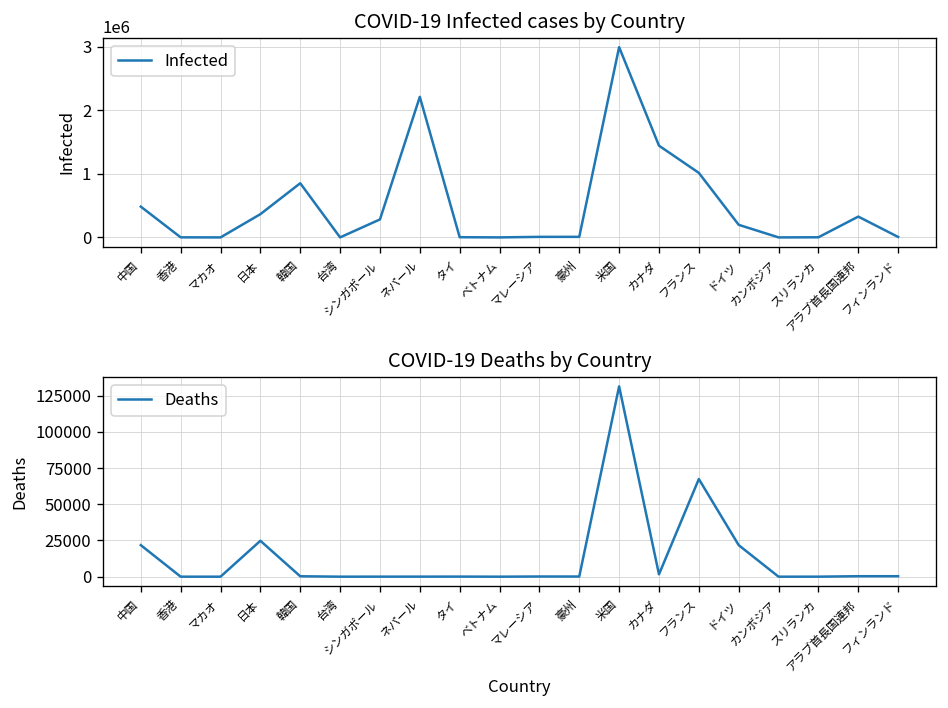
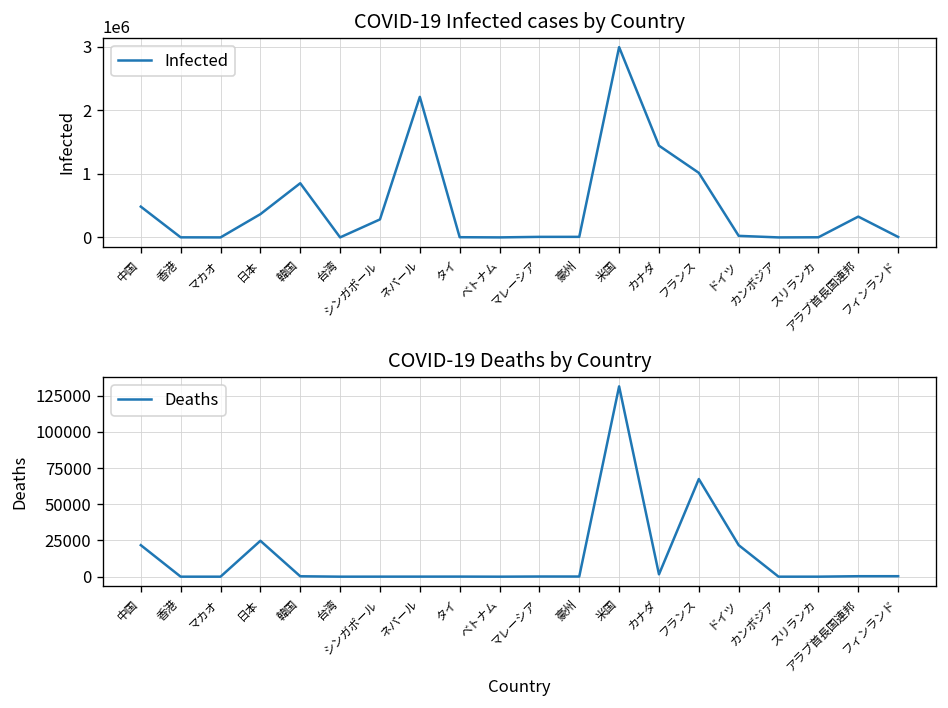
  {
    "COVID-19 Infected cases by Country": {
      "中国": 500000,
      "香港": 0,
      "マカオ": 0,
      "日本": 400000,
      "韓国": 900000,
      "台湾": 0,
      "シンガポール": 300000,
      "ネパール": 2200000,
      "タイ": 0,
      "ベトナム": 0,
      "マレーシア": 0,
      "豪州": 0,
      "米国": 3000000,
      "カナダ": 1400000,
      "フランス": 1000000,
-     "ドイツ": 200000,
+     "ドイツ": 0,
      "カンボジア": 0,
      "スリランカ": 0,
      "アラブ首長国連邦": 300000,
      "フィンランド": 0
    },
    "COVID-19 Deaths by Country": {
      "中国": 22000,
      "香港": 0,
      "マカオ": 0,
      "日本": 25000,
      "韓国": 0,
      "台湾": 0,
      "シンガポール": 0,
      "ネパール": 0,
      "タイ": 0,
      "ベトナム": 0,
      "マレーシア": 0,
      "豪州": 0,
      "米国": 131000,
      "カナダ": 2000,
      "フランス": 67000,
      "ドイツ": 22000,
      "カンボジア": 0,
      "スリランカ": 0,
      "アラブ首長国連邦": 0,
      "フィンランド": 0
    }
  }
